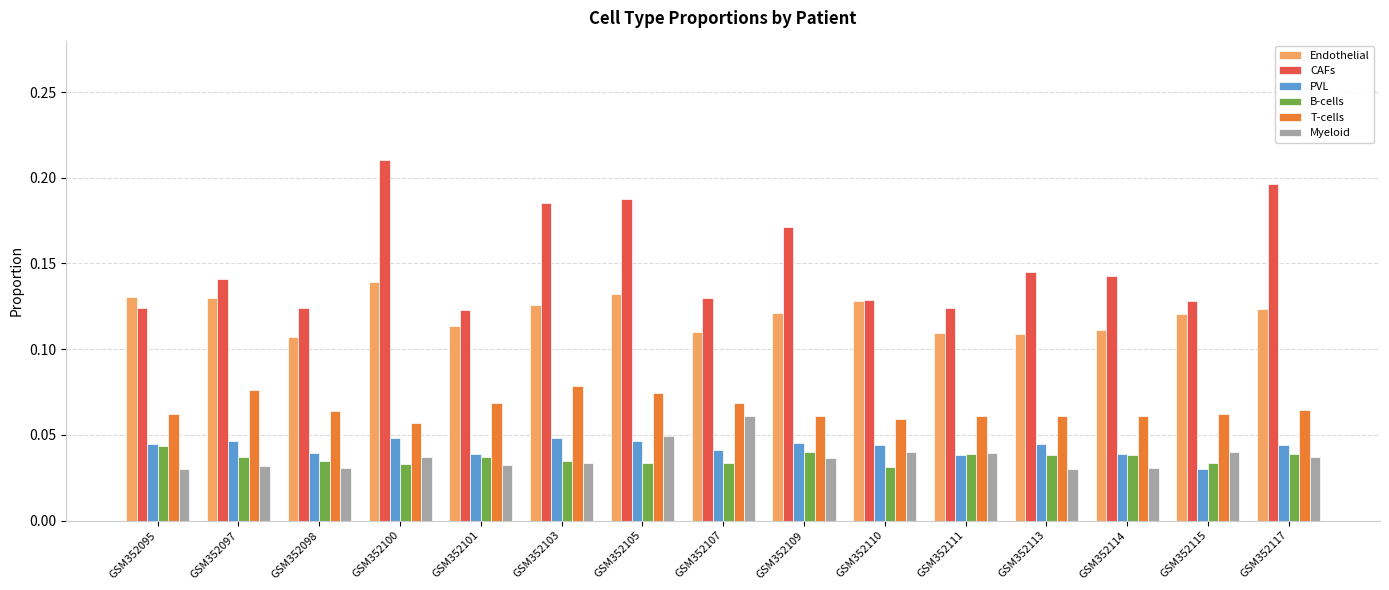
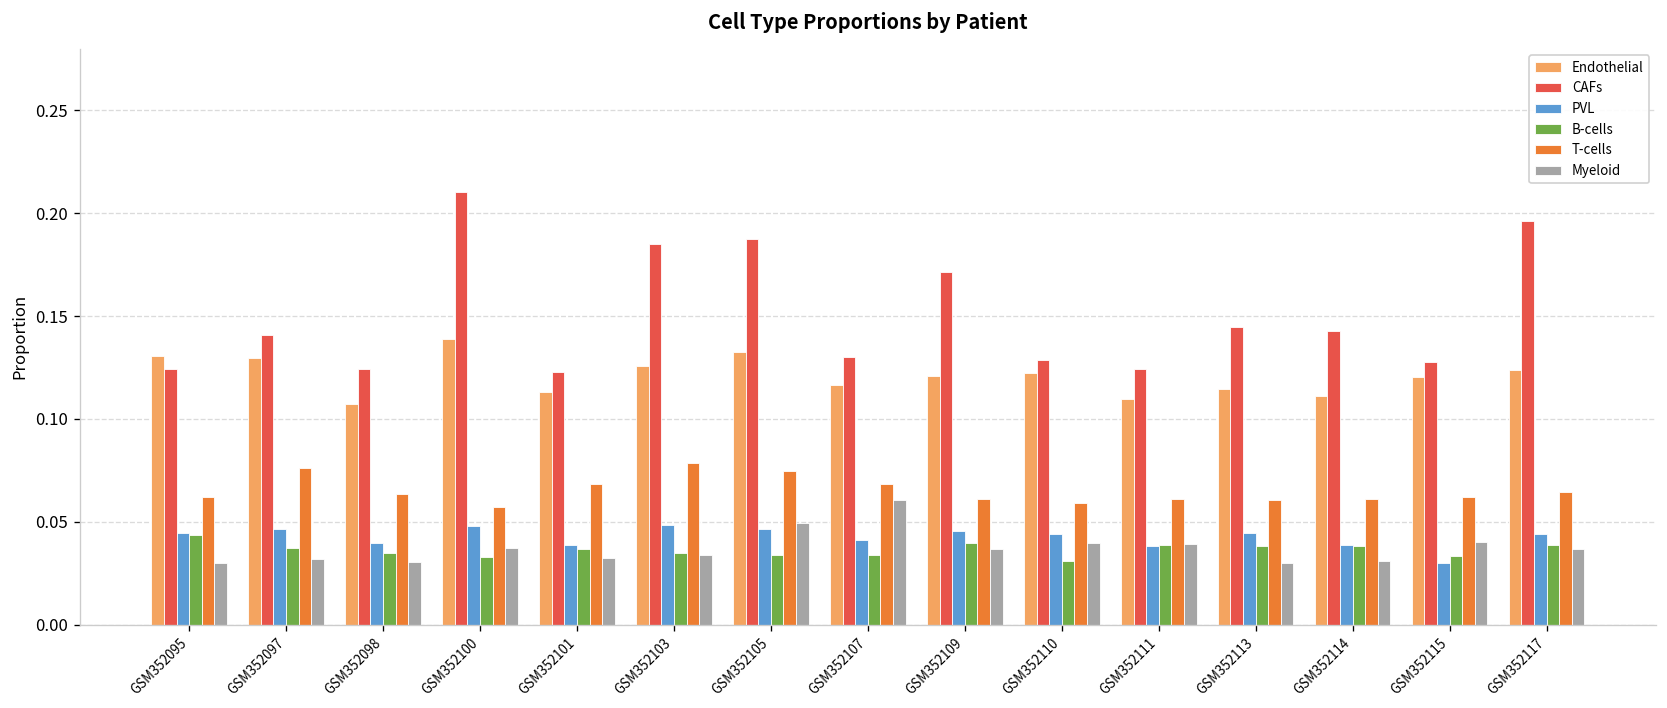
  {
    "Endothelial": {
      "GSM352095": 0.131,
      "GSM352097": 0.130,
      "GSM352098": 0.107,
      "GSM352100": 0.139,
      "GSM352101": 0.113,
      "GSM352103": 0.126,
      "GSM352105": 0.132,
-     "GSM352107": 0.110,
+     "GSM352107": 0.116,
      "GSM352109": 0.121,
-     "GSM352110": 0.128,
+     "GSM352110": 0.123,
      "GSM352111": 0.110,
-     "GSM352113": 0.109,
+     "GSM352113": 0.114,
      "GSM352114": 0.111,
      "GSM352115": 0.120,
      "GSM352117": 0.124
    },
    "PVL": {
      "GSM352095": 0.044,
      "GSM352097": 0.047,
      "GSM352098": 0.039,
      "GSM352100": 0.048,
      "GSM352101": 0.039,
      "GSM352103": 0.048,
      "GSM352105": 0.047,
      "GSM352107": 0.041,
      "GSM352109": 0.045,
      "GSM352110": 0.044,
      "GSM352111": 0.038,
      "GSM352113": 0.044,
      "GSM352114": 0.039,
      "GSM352115": 0.030,
      "GSM352117": 0.044
    },
    "B-cells": {
      "GSM352095": 0.043,
      "GSM352097": 0.037,
      "GSM352098": 0.035,
      "GSM352100": 0.033,
      "GSM352101": 0.037,
      "GSM352103": 0.035,
      "GSM352105": 0.034,
      "GSM352107": 0.034,
      "GSM352109": 0.040,
      "GSM352110": 0.031,
      "GSM352111": 0.039,
      "GSM352113": 0.038,
      "GSM352114": 0.038,
      "GSM352115": 0.034,
      "GSM352117": 0.039
    },
    "Myeloid": {
      "GSM352095": 0.030,
      "GSM352097": 0.032,
      "GSM352098": 0.031,
      "GSM352100": 0.037,
      "GSM352101": 0.032,
      "GSM352103": 0.034,
      "GSM352105": 0.049,
      "GSM352107": 0.061,
      "GSM352109": 0.037,
      "GSM352110": 0.040,
      "GSM352111": 0.039,
      "GSM352113": 0.030,
      "GSM352114": 0.031,
      "GSM352115": 0.040,
      "GSM352117": 0.037
    }
  }
